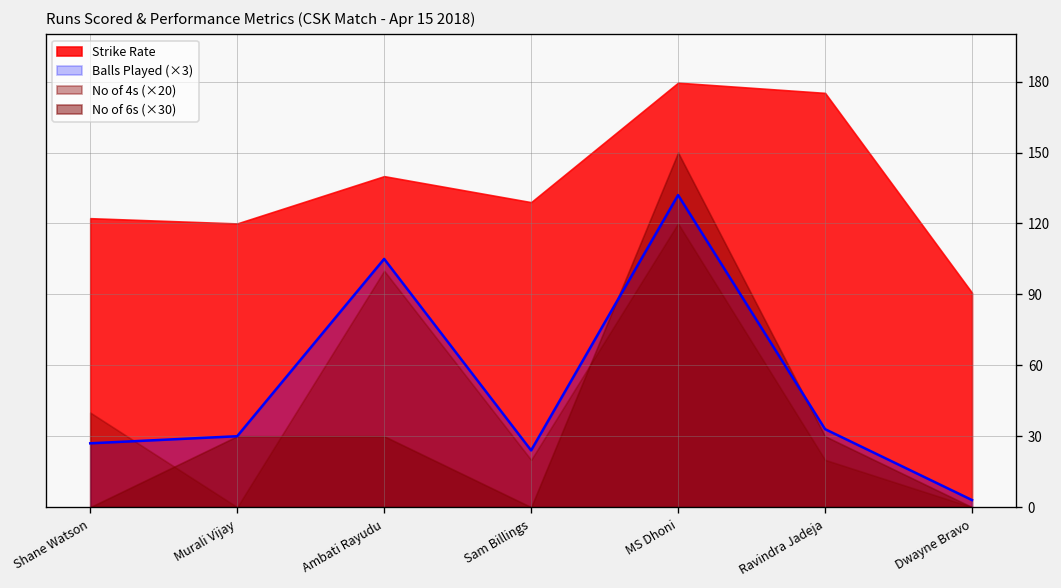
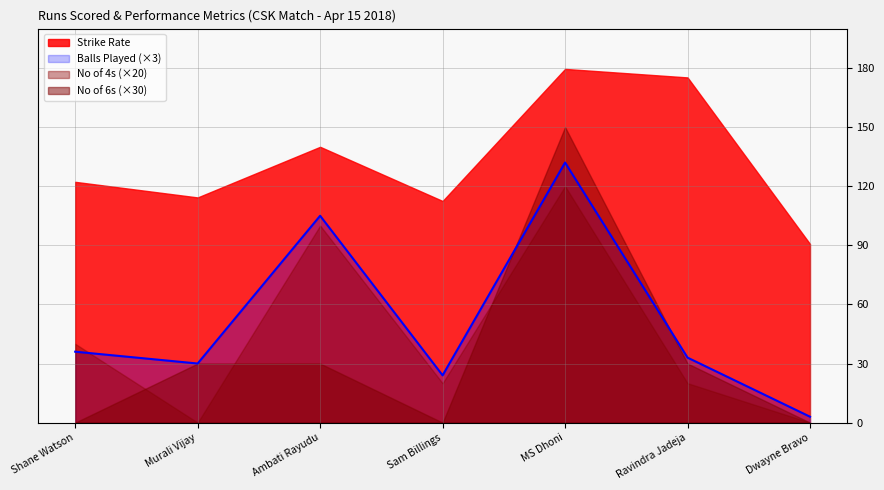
  {
    "Strike Rate": {
      "Shane Watson": 122,
-     "Murali Vijay": 120,
+     "Murali Vijay": 114,
      "Ambati Rayudu": 140,
-     "Sam Billings": 129,
+     "Sam Billings": 113,
      "MS Dhoni": 180,
      "Ravindra Jadeja": 175,
      "Dwayne Bravo": 91
    },
    "Balls Played (×3)": {
-     "Shane Watson": 27,
+     "Shane Watson": 36,
      "Ambati Rayudu": 105,
      "Sam Billings": 24,
      "MS Dhoni": 132,
      "Ravindra Jadeja": 33,
      "Dwayne Bravo": 3
    }
  }
